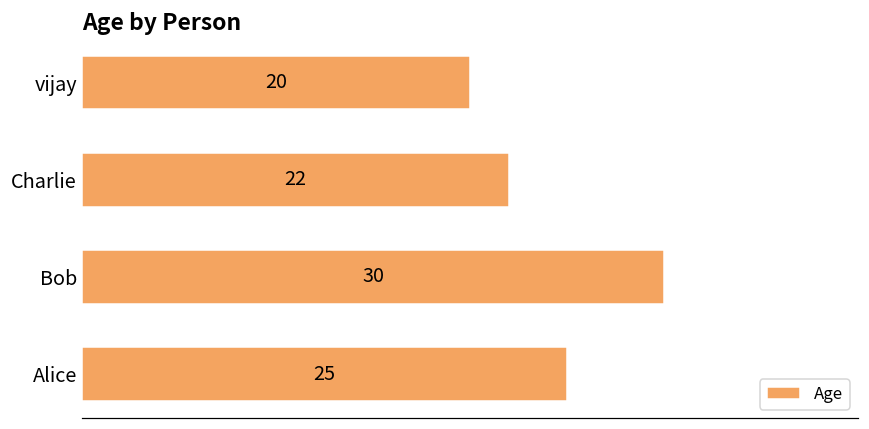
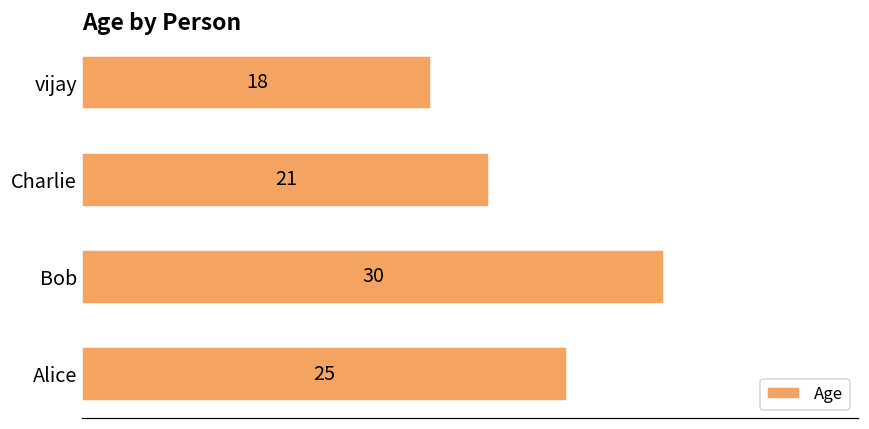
  {
-   "vijay": 20,
-   "Charlie": 22,
+   "vijay": 18,
+   "Charlie": 21,
    "Bob": 30,
    "Alice": 25
  }
